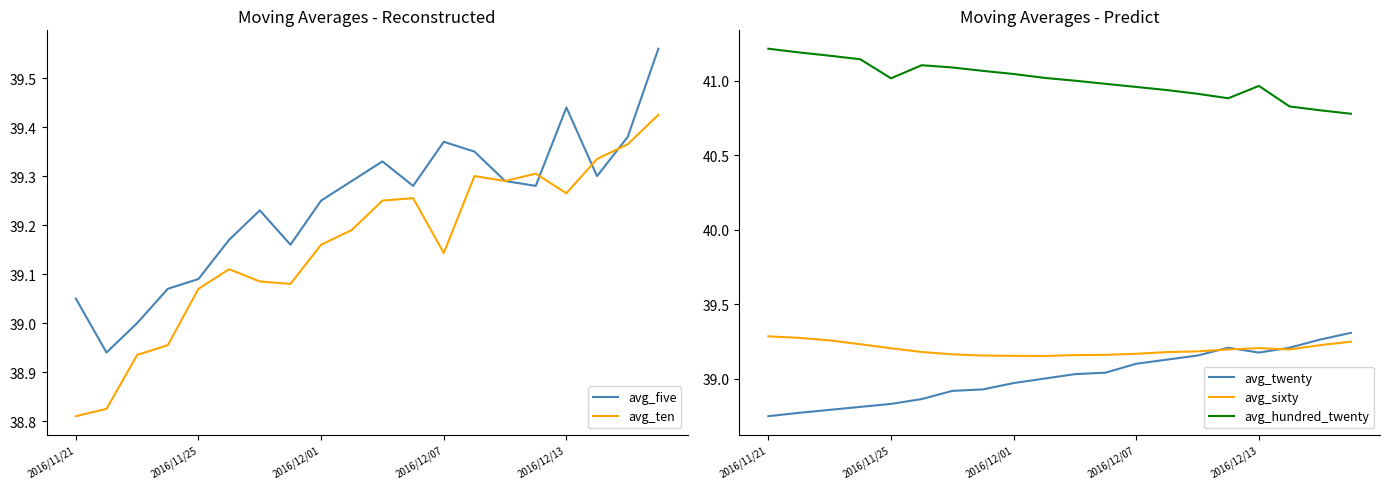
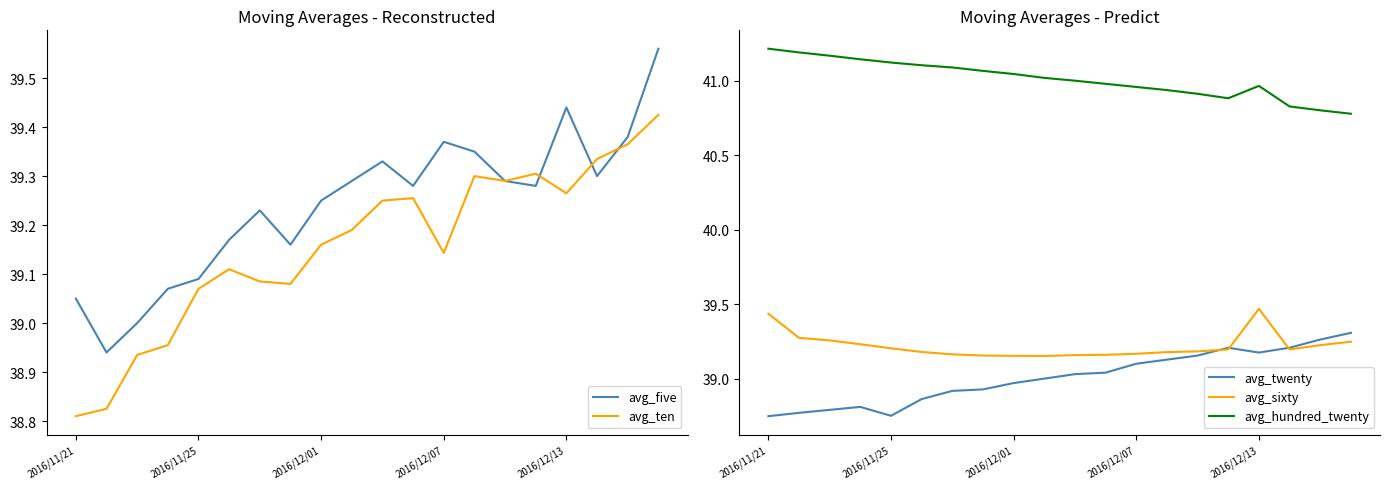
  {
    "Moving Averages - Reconstructed": {
      "avg_five": {
        "2016/11/21": 39.05,
        "2016/11/25": 39.09,
        "2016/12/01": 39.25,
        "2016/12/07": 39.37,
        "2016/12/13": 39.44
      },
      "avg_ten": {
        "2016/11/21": 38.81,
        "2016/11/25": 39.07,
        "2016/12/01": 39.16,
        "2016/12/07": 39.14,
        "2016/12/13": 39.27
      }
    },
    "Moving Averages - Predict": {
      "avg_twenty": {
        "2016/11/21": 38.75,
-       "2016/11/25": 38.83,
+       "2016/11/25": 38.75,
        "2016/12/01": 38.97,
        "2016/12/07": 39.10,
        "2016/12/13": 39.18
      },
      "avg_sixty": {
-       "2016/11/21": 39.28,
+       "2016/11/21": 39.44,
        "2016/11/25": 39.20,
        "2016/12/01": 39.15,
        "2016/12/07": 39.17,
-       "2016/12/13": 39.21
+       "2016/12/13": 39.47
      },
      "avg_hundred_twenty": {
        "2016/11/21": 41.22,
-       "2016/11/25": 41.02,
+       "2016/11/25": 41.12,
        "2016/12/01": 41.05,
        "2016/12/07": 40.96,
        "2016/12/13": 40.97
      }
    }
  }
